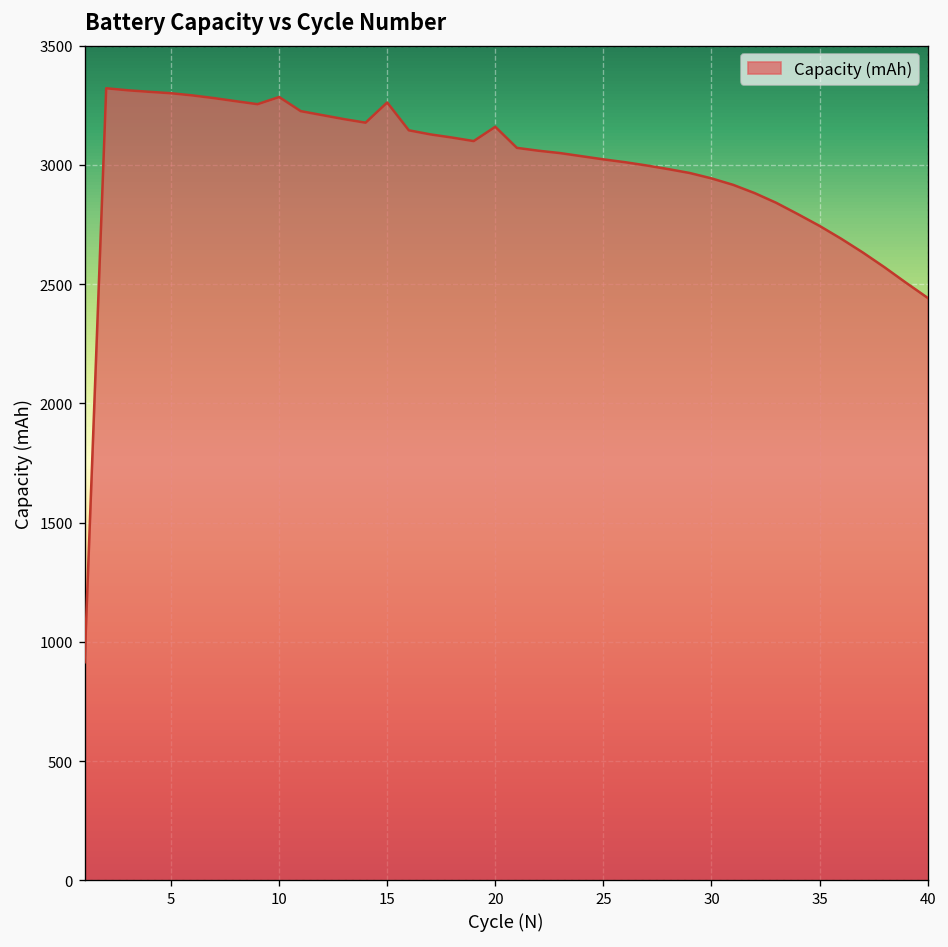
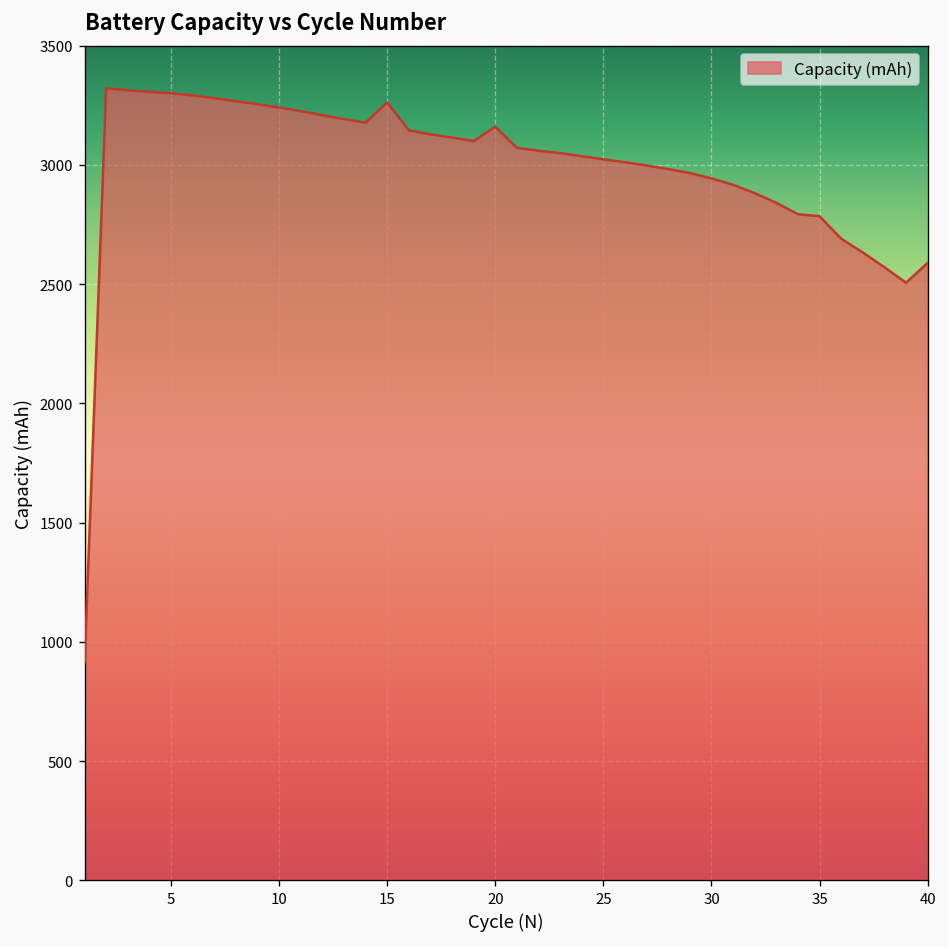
  {
    "5": 3300,
-   "10": 3280,
+   "10": 3240,
    "15": 3260,
    "20": 3160,
    "25": 3020,
    "30": 2940,
-   "35": 2740,
-   "40": 2440
+   "35": 2780,
+   "40": 2590
  }
